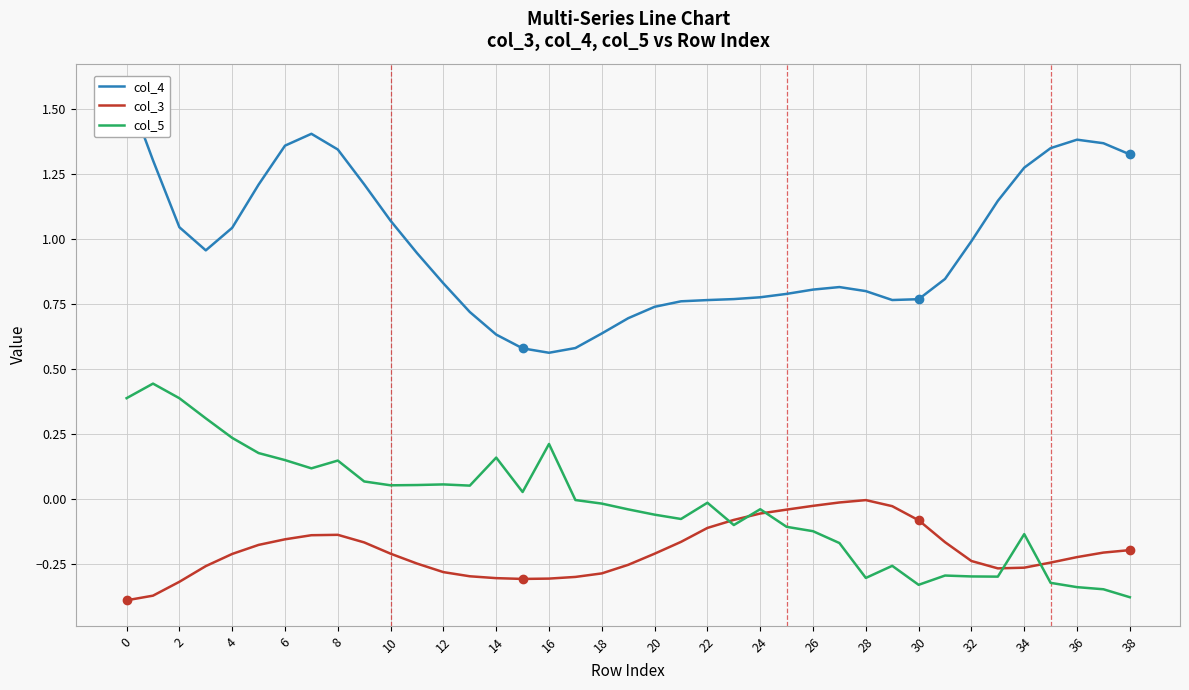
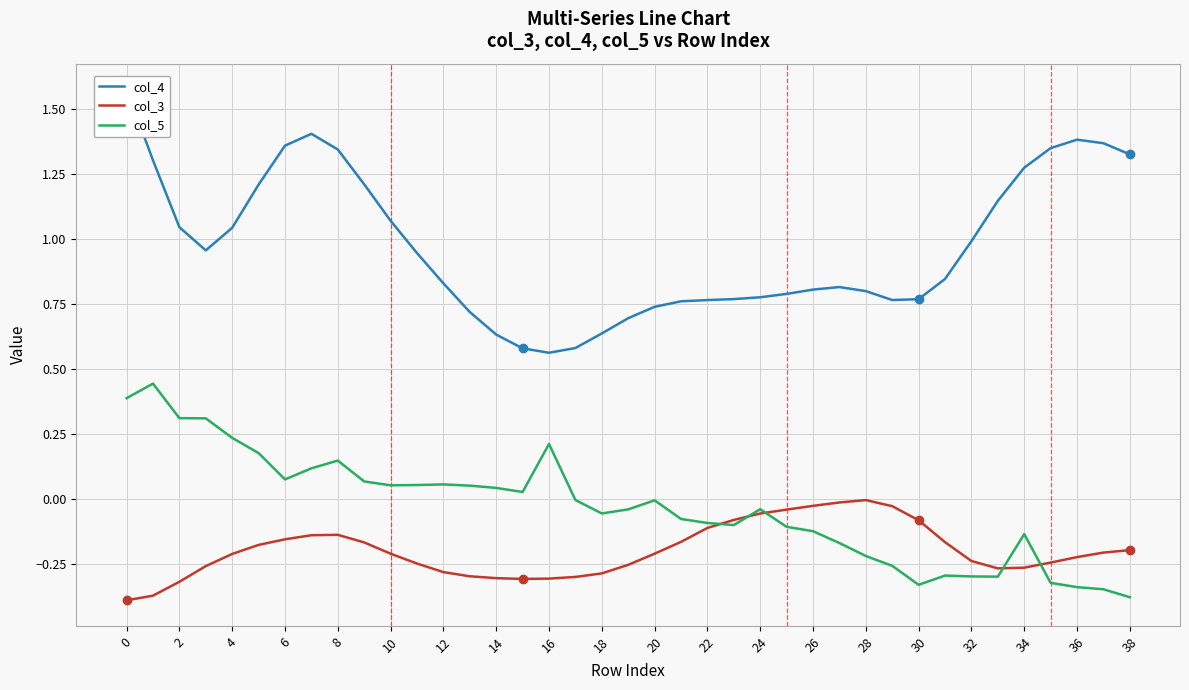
  {
    "col_5": {
      "0": 0.39,
-     "2": 0.39,
+     "2": 0.31,
      "4": 0.23,
-     "6": 0.15,
+     "6": 0.07,
      "8": 0.15,
      "10": 0.05,
      "12": 0.05,
-     "14": 0.16,
+     "14": 0.04,
      "16": 0.21,
-     "18": -0.02,
-     "20": -0.06,
-     "22": -0.02,
+     "18": -0.06,
+     "20": -0.01,
+     "22": -0.09,
      "24": -0.04,
      "26": -0.13,
-     "28": -0.31,
+     "28": -0.22,
      "30": -0.33,
      "32": -0.30,
      "34": -0.14,
      "36": -0.34,
      "38": -0.38
    }
  }
